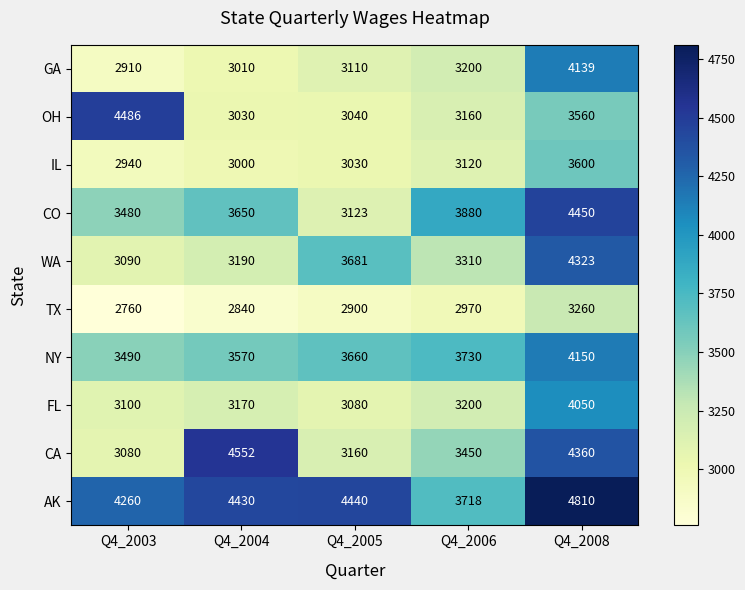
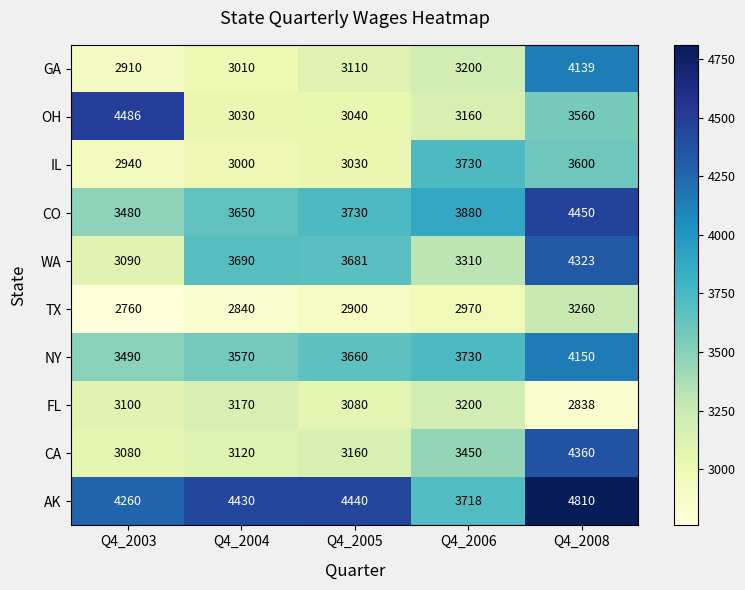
  {
    "GA": {
      "Q4_2003": 2910,
      "Q4_2004": 3010,
      "Q4_2005": 3110,
      "Q4_2006": 3200,
      "Q4_2008": 4139
    },
    "OH": {
      "Q4_2003": 4486,
      "Q4_2004": 3030,
      "Q4_2005": 3040,
      "Q4_2006": 3160,
      "Q4_2008": 3560
    },
    "IL": {
      "Q4_2003": 2940,
      "Q4_2004": 3000,
      "Q4_2005": 3030,
-     "Q4_2006": 3120,
+     "Q4_2006": 3730,
      "Q4_2008": 3600
    },
    "CO": {
      "Q4_2003": 3480,
      "Q4_2004": 3650,
-     "Q4_2005": 3123,
+     "Q4_2005": 3730,
      "Q4_2006": 3880,
      "Q4_2008": 4450
    },
    "WA": {
      "Q4_2003": 3090,
-     "Q4_2004": 3190,
+     "Q4_2004": 3690,
      "Q4_2005": 3681,
      "Q4_2006": 3310,
      "Q4_2008": 4323
    },
    "TX": {
      "Q4_2003": 2760,
      "Q4_2004": 2840,
      "Q4_2005": 2900,
      "Q4_2006": 2970,
      "Q4_2008": 3260
    },
    "NY": {
      "Q4_2003": 3490,
      "Q4_2004": 3570,
      "Q4_2005": 3660,
      "Q4_2006": 3730,
      "Q4_2008": 4150
    },
    "FL": {
      "Q4_2003": 3100,
      "Q4_2004": 3170,
      "Q4_2005": 3080,
      "Q4_2006": 3200,
-     "Q4_2008": 4050
+     "Q4_2008": 2838
    },
    "CA": {
      "Q4_2003": 3080,
-     "Q4_2004": 4552,
+     "Q4_2004": 3120,
      "Q4_2005": 3160,
      "Q4_2006": 3450,
      "Q4_2008": 4360
    },
    "AK": {
      "Q4_2003": 4260,
      "Q4_2004": 4430,
      "Q4_2005": 4440,
      "Q4_2006": 3718,
      "Q4_2008": 4810
    }
  }
